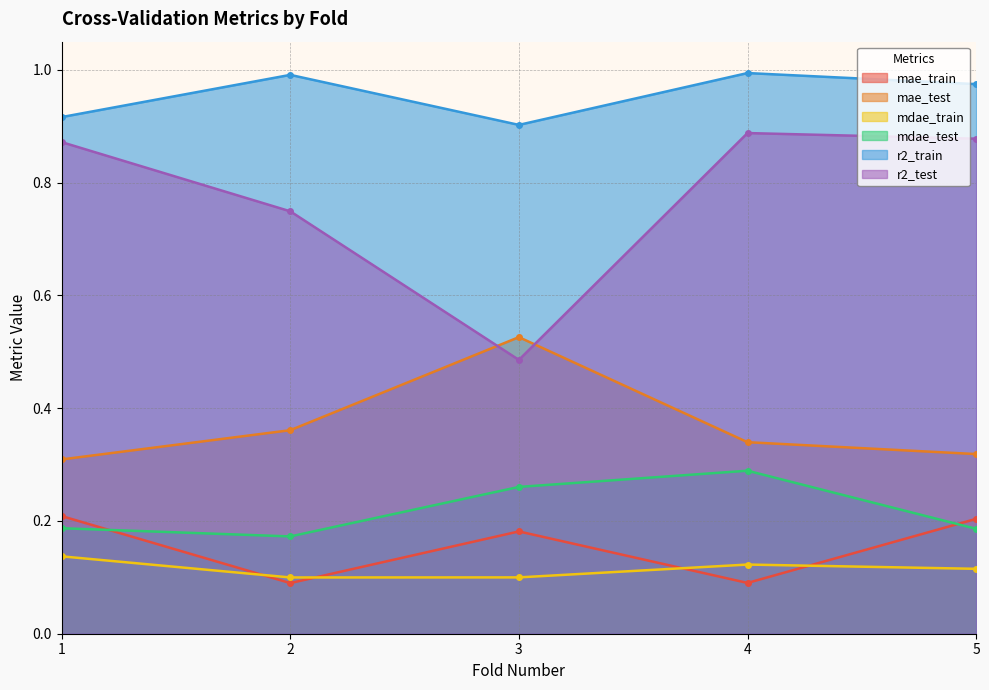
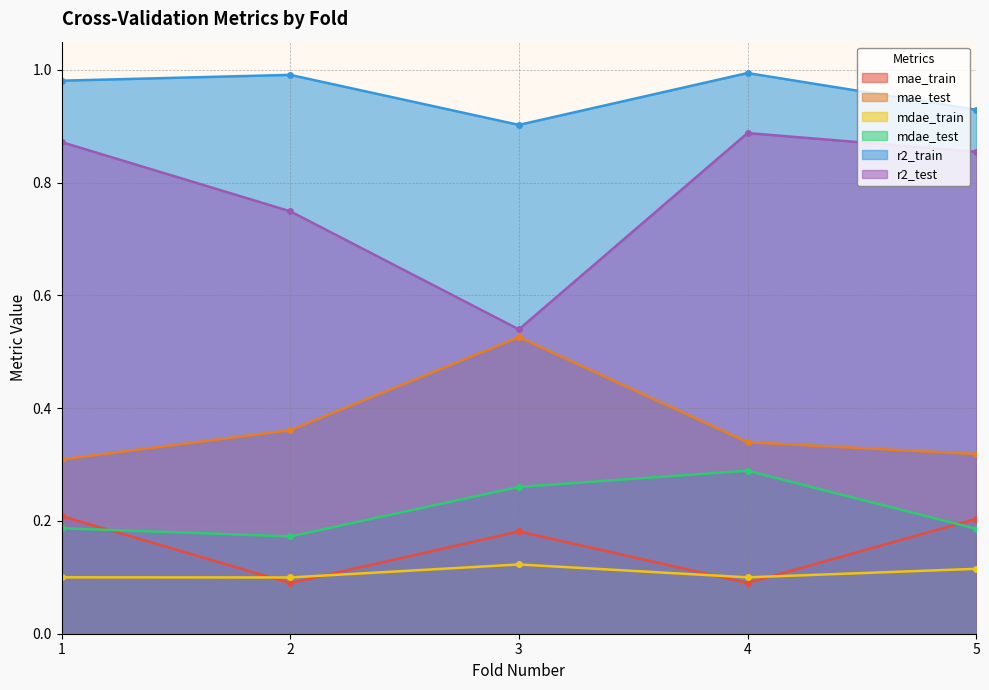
  {
    "mdae_train": {
-     "1": 0.14,
+     "1": 0.10,
      "2": 0.10,
-     "3": 0.10,
-     "4": 0.12,
+     "3": 0.12,
+     "4": 0.10,
      "5": 0.12
    },
    "mdae_test": {
      "1": 0.19,
      "2": 0.17,
      "3": 0.26,
      "4": 0.29,
      "5": 0.19
    },
    "r2_train": {
-     "1": 0.92,
+     "1": 0.98,
      "2": 0.99,
      "3": 0.90,
      "4": 0.99,
-     "5": 0.97
+     "5": 0.93
    },
    "r2_test": {
      "1": 0.87,
      "2": 0.75,
-     "3": 0.49,
+     "3": 0.54,
      "4": 0.89,
-     "5": 0.88
+     "5": 0.85
    }
  }
